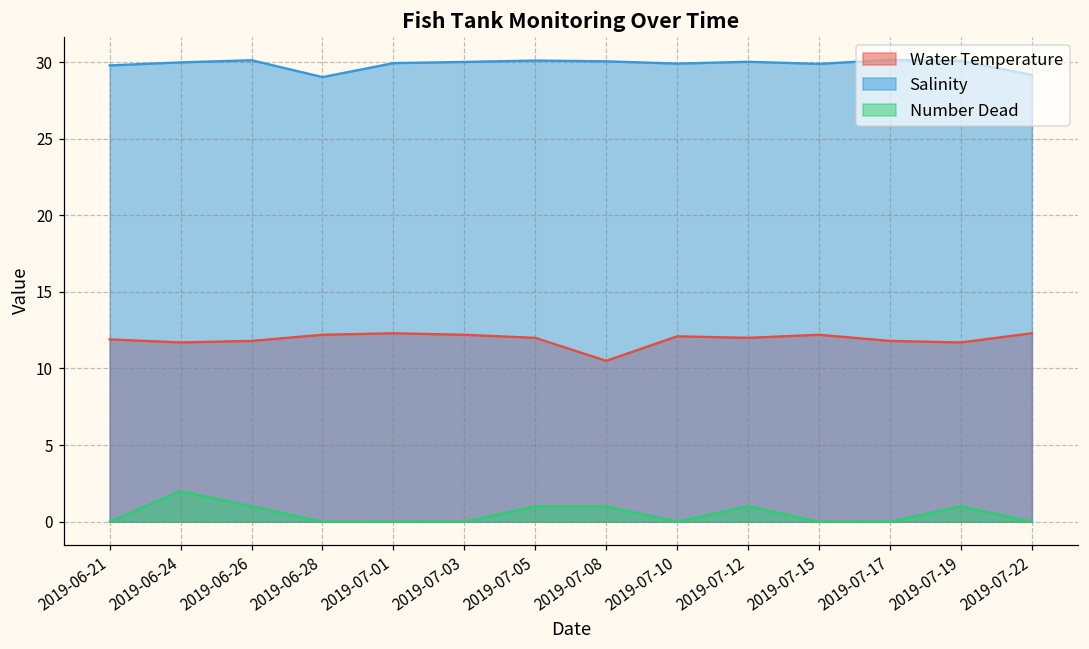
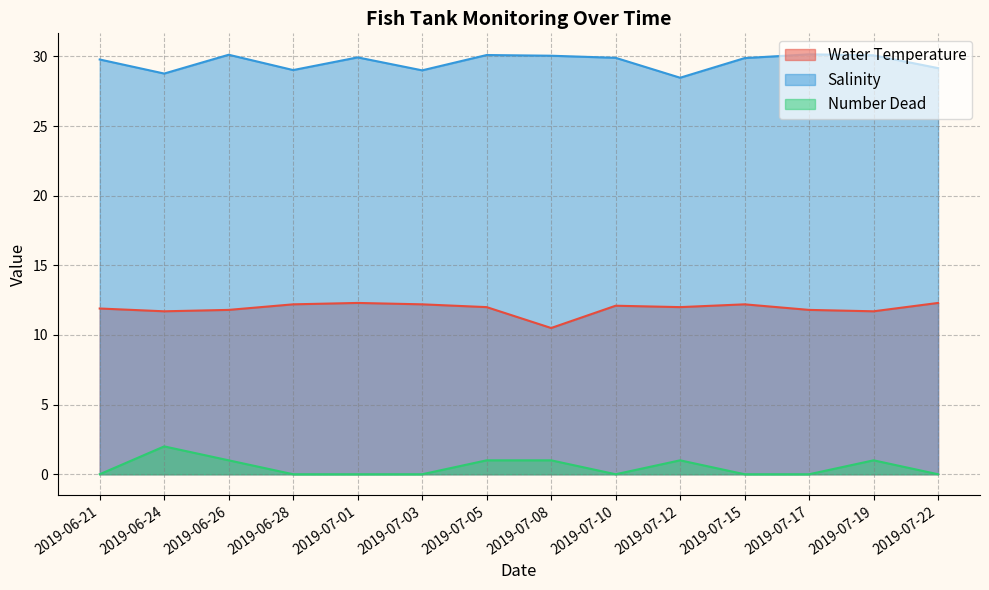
  {
    "Water Temperature": {
      "2019-06-21": 11.9,
      "2019-06-24": 11.7,
      "2019-06-26": 11.8,
      "2019-06-28": 12.2,
      "2019-07-01": 12.3,
      "2019-07-03": 12.2,
      "2019-07-05": 12.0,
      "2019-07-08": 10.5,
      "2019-07-10": 12.1,
      "2019-07-12": 12.0,
      "2019-07-15": 12.2,
      "2019-07-17": 11.8,
      "2019-07-19": 11.7,
      "2019-07-22": 12.3
    },
    "Salinity": {
      "2019-06-21": 29.8,
-     "2019-06-24": 30.0,
+     "2019-06-24": 28.8,
      "2019-06-26": 30.1,
      "2019-06-28": 29.0,
      "2019-07-01": 29.9,
-     "2019-07-03": 30.0,
+     "2019-07-03": 29.0,
      "2019-07-05": 30.1,
      "2019-07-08": 30.1,
      "2019-07-10": 29.9,
-     "2019-07-12": 30.0,
+     "2019-07-12": 28.5,
      "2019-07-15": 29.9
    },
    "Number Dead": {
      "2019-06-21": 0.0,
      "2019-06-24": 2.0,
      "2019-06-26": 1.0,
      "2019-06-28": 0.0,
      "2019-07-01": 0.0,
      "2019-07-03": 0.0,
      "2019-07-05": 1.0,
      "2019-07-08": 1.0,
      "2019-07-10": 0.0,
      "2019-07-12": 1.0,
      "2019-07-15": 0.0,
      "2019-07-17": 0.0,
      "2019-07-19": 1.0,
      "2019-07-22": 0.0
    }
  }
